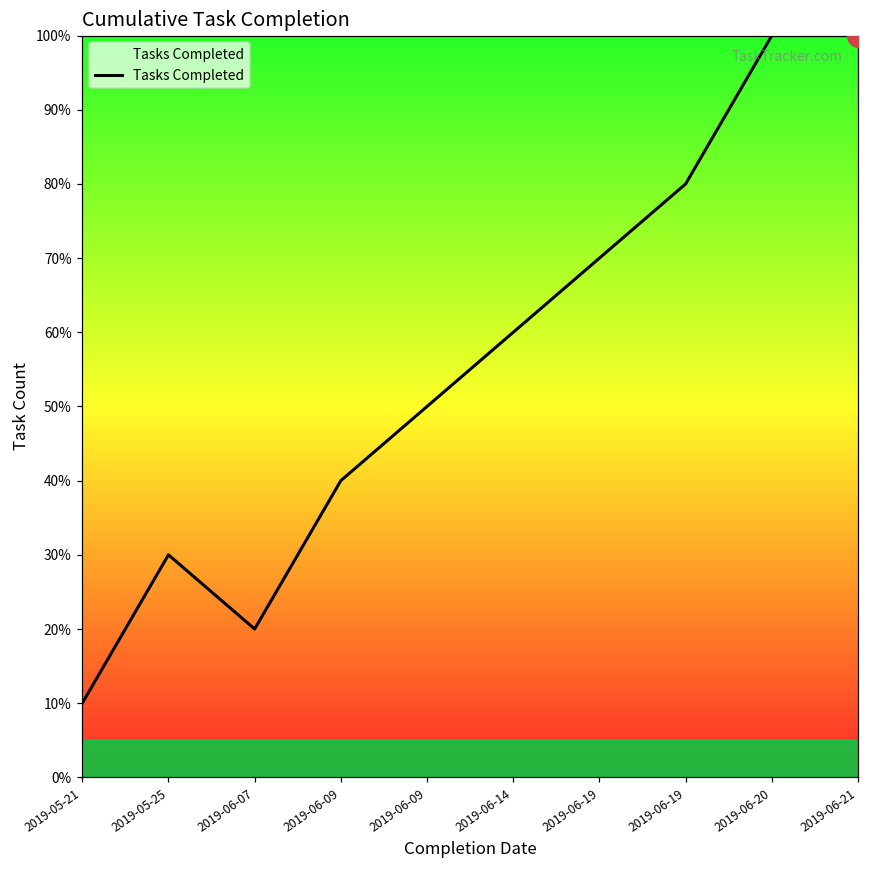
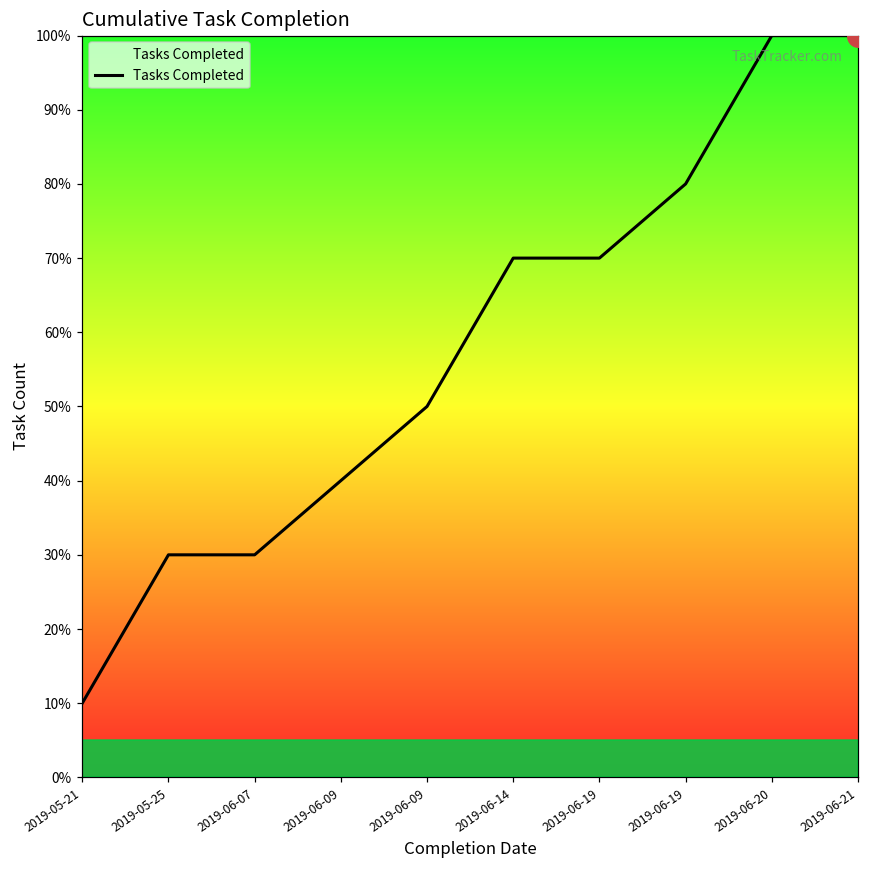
  {
    "Tasks Completed": {
      "2019-05-21": "10%",
      "2019-05-25": "30%",
-     "2019-06-07": "20%",
-     "2019-06-14": "60%",
+     "2019-06-07": "30%",
+     "2019-06-14": "70%",
      "2019-06-20": "100%"
    }
  }
